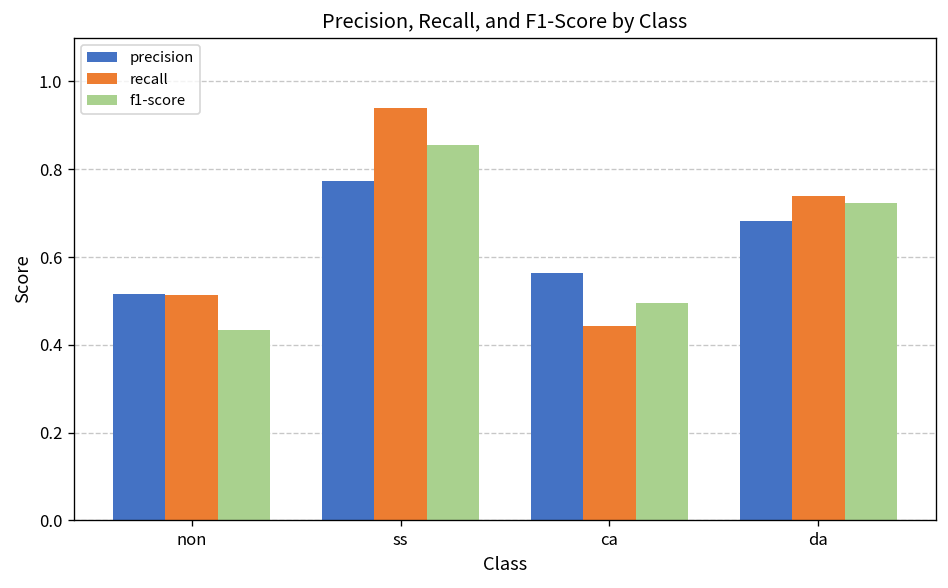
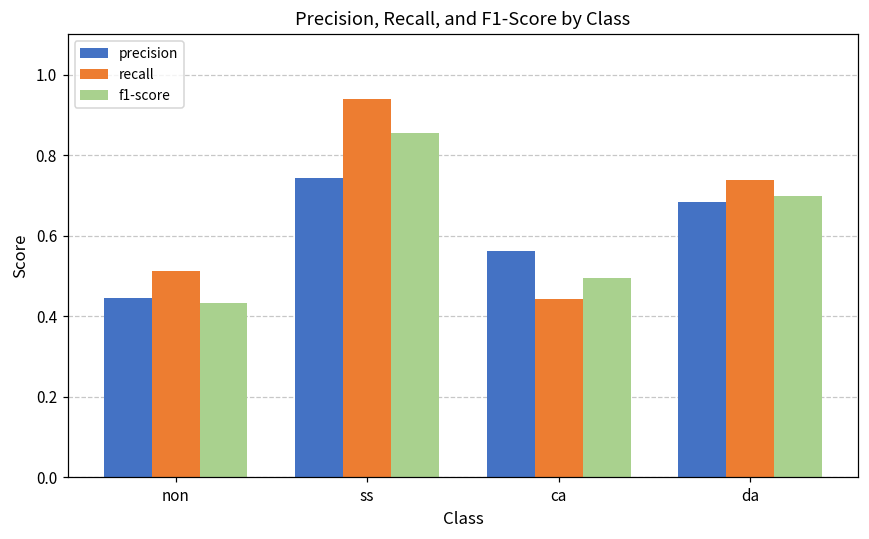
  {
    "precision": {
-     "non": 0.52,
-     "ss": 0.77,
+     "non": 0.44,
+     "ss": 0.74,
      "ca": 0.56,
      "da": 0.68
    },
    "recall": {
      "non": 0.51,
      "ss": 0.94,
      "ca": 0.44,
      "da": 0.74
    },
    "f1-score": {
      "non": 0.43,
      "ss": 0.85,
      "ca": 0.50,
-     "da": 0.72
+     "da": 0.70
    }
  }
